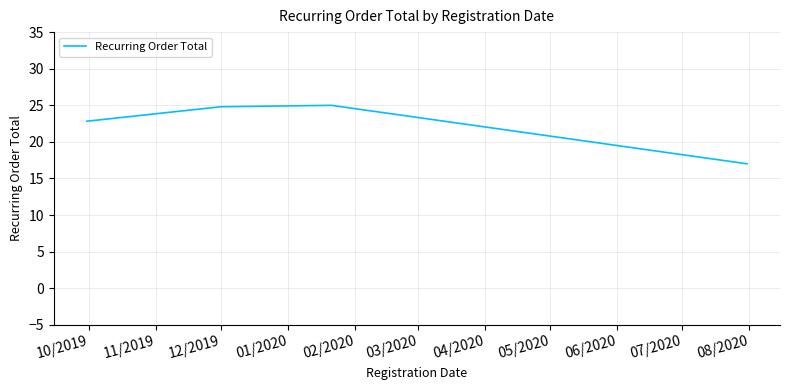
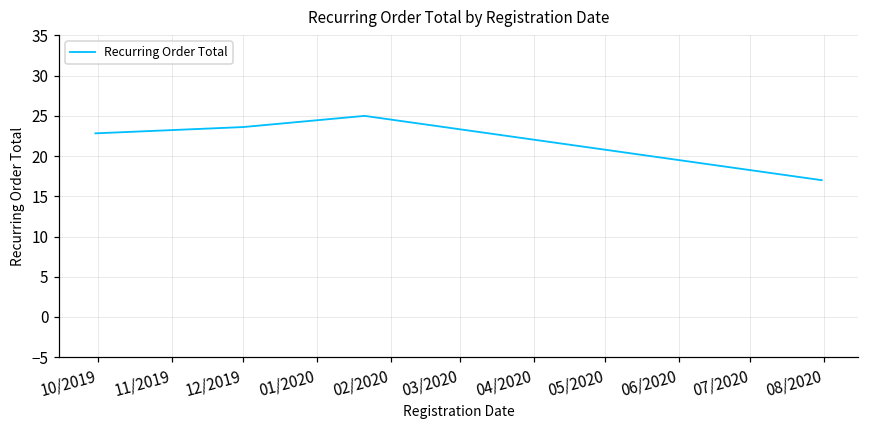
  {
    "10/2019": 23,
-   "12/2019": 25,
+   "12/2019": 24,
    "08/2020": 17
  }
